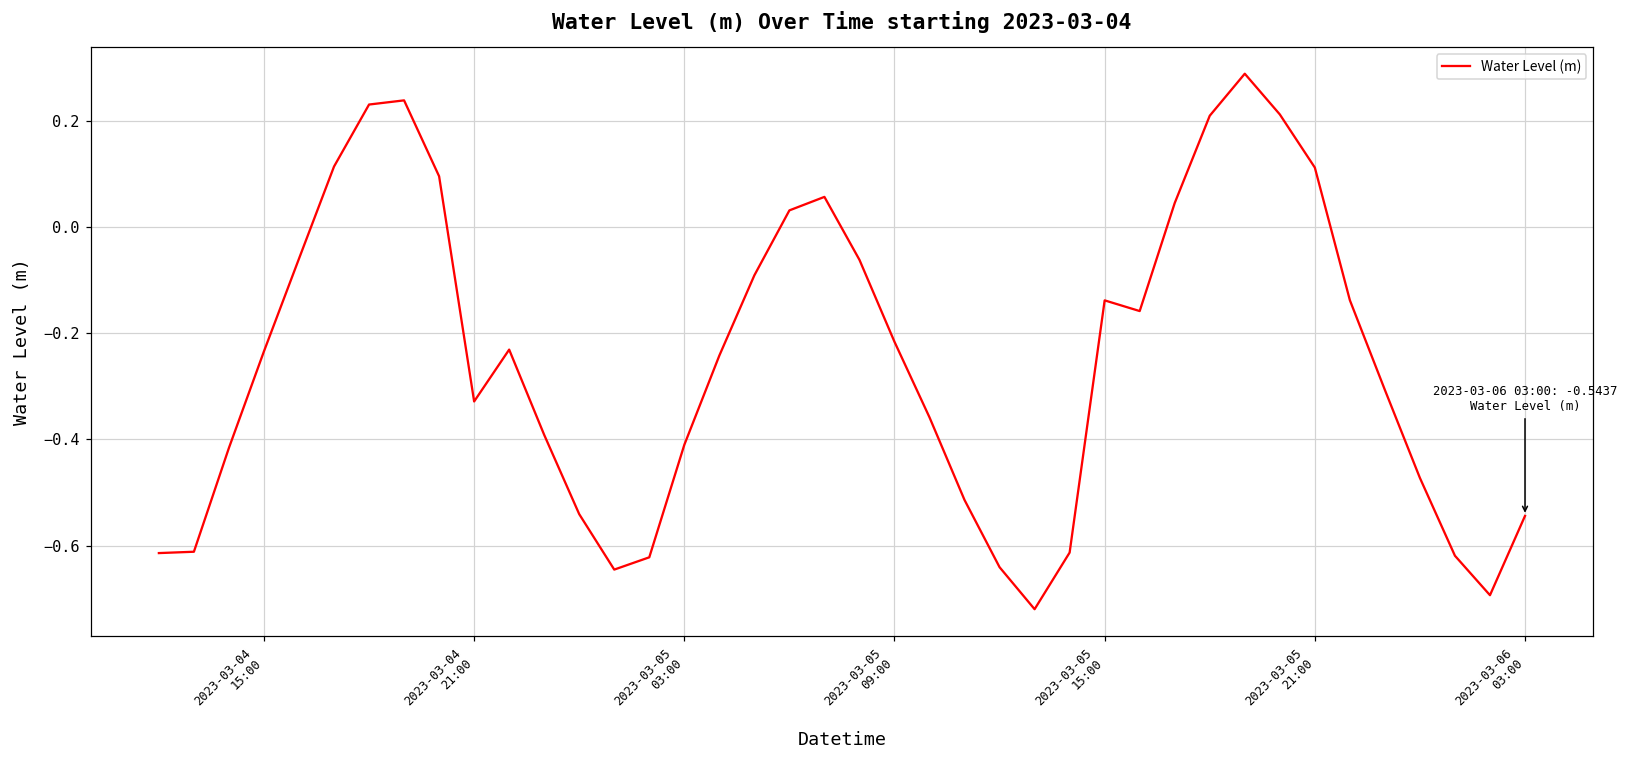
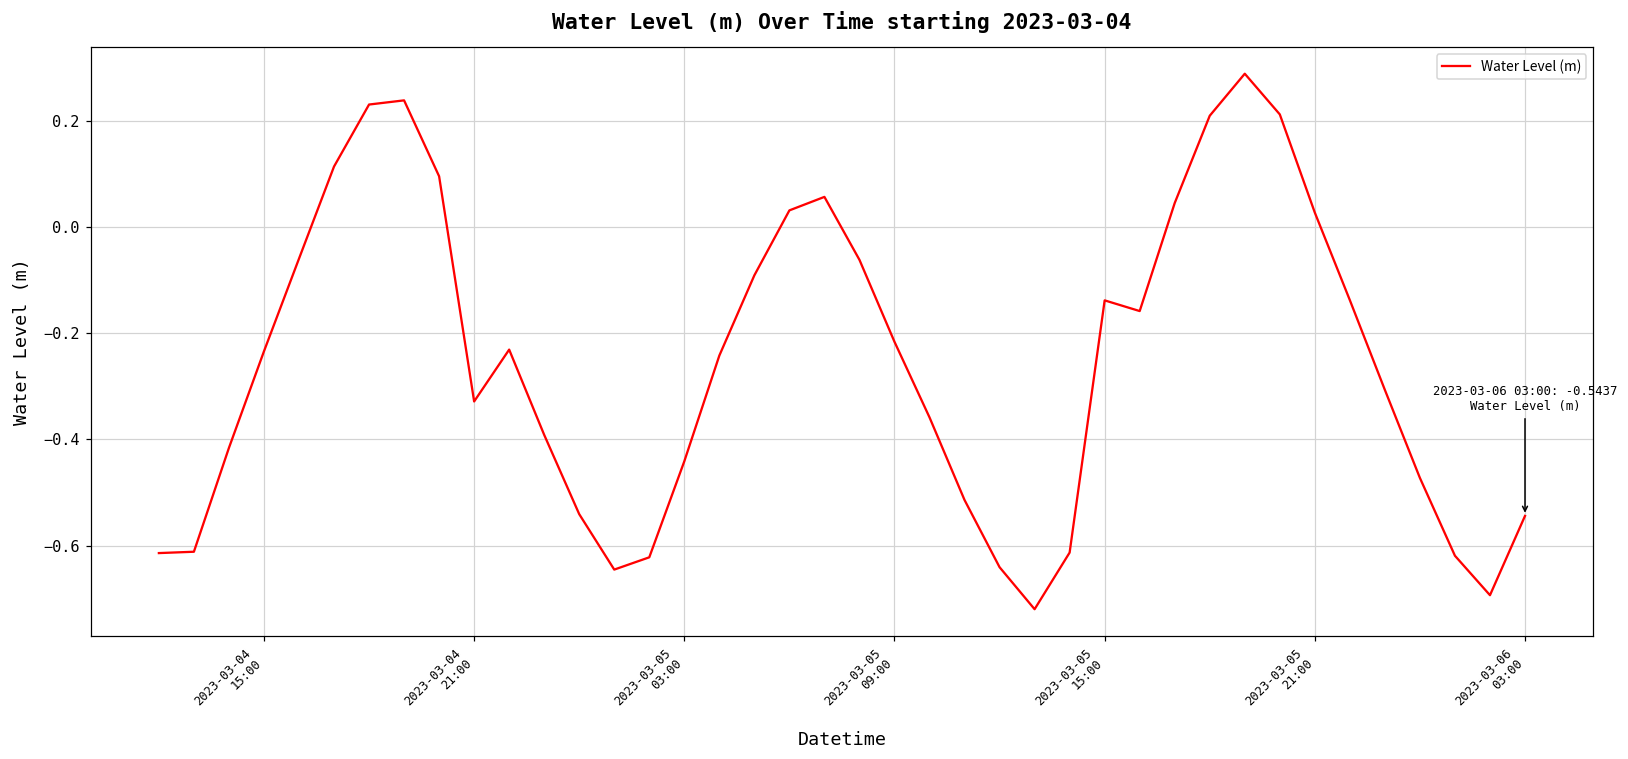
  {
    "2023-03-04 15:00": -0.23,
    "2023-03-04 21:00": -0.33,
-   "2023-03-05 03:00": -0.41,
+   "2023-03-05 03:00": -0.44,
    "2023-03-05 09:00": -0.22,
    "2023-03-05 15:00": -0.14,
-   "2023-03-05 21:00": 0.11
+   "2023-03-05 21:00": 0.03
  }
